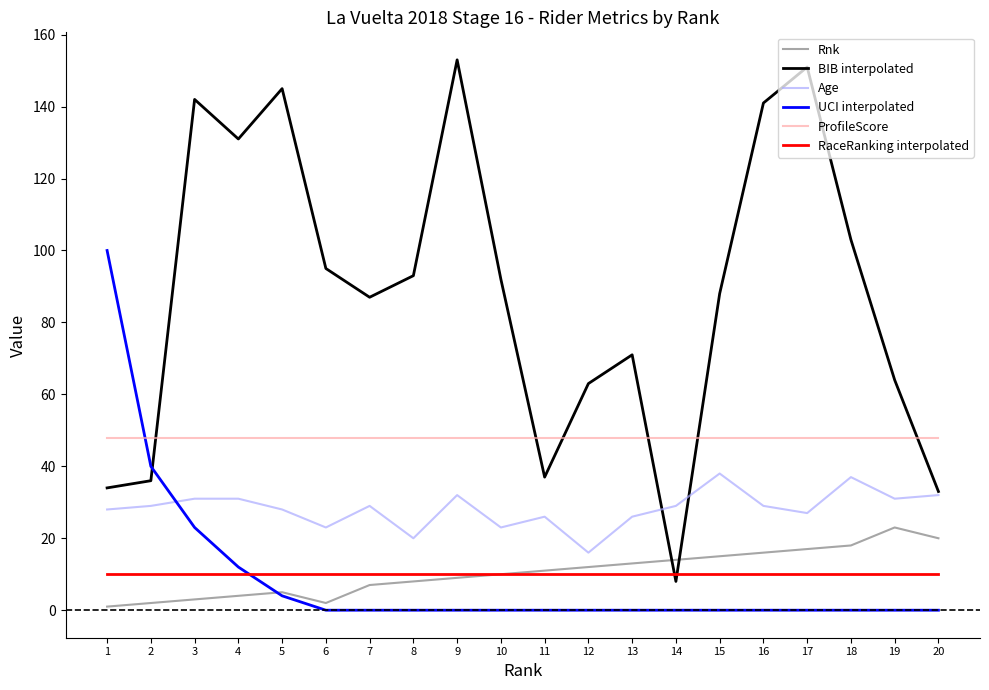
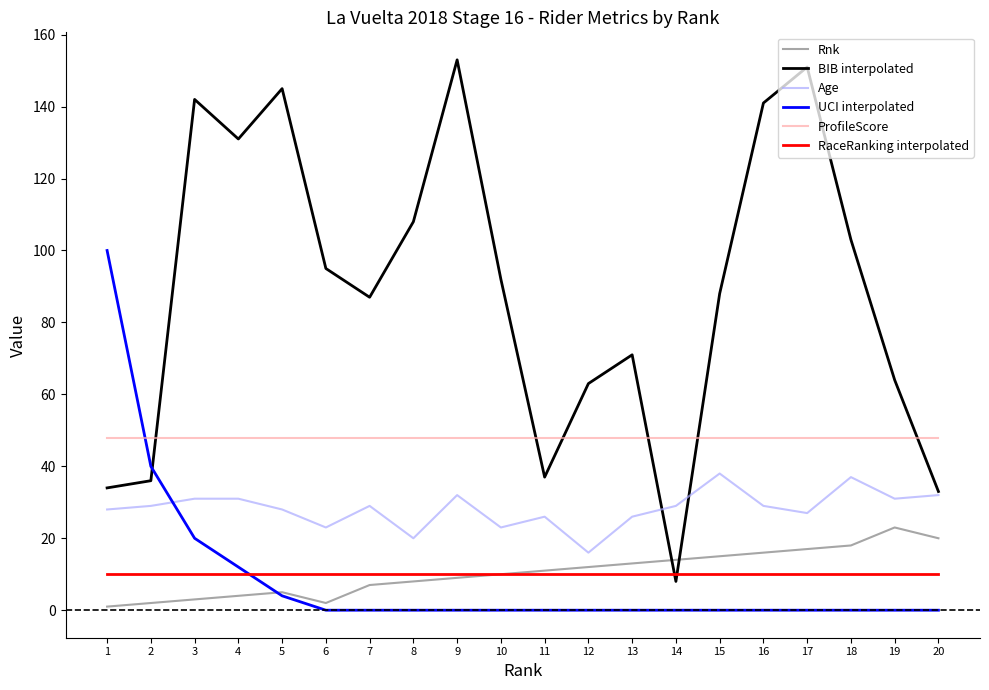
  {
    "Rnk": {
      "1": 1,
      "2": 2,
      "3": 3,
      "4": 4,
      "5": 5,
      "6": 2,
      "7": 7,
      "8": 8,
      "9": 9,
      "11": 11,
      "12": 12,
      "13": 13,
      "14": 14,
      "15": 15,
      "16": 16,
      "17": 17,
      "18": 18,
      "19": 23,
      "20": 20
    },
    "BIB interpolated": {
      "1": 34,
      "2": 36,
      "3": 142,
      "4": 131,
      "5": 145,
      "6": 95,
      "7": 87,
-     "8": 93,
+     "8": 108,
      "9": 153,
      "10": 92,
      "11": 37,
      "12": 63,
      "13": 71,
      "14": 8,
      "15": 88,
      "16": 141,
      "18": 103,
      "19": 64,
      "20": 33
    },
    "Age": {
      "1": 28,
      "2": 29,
      "3": 31,
      "4": 31,
      "5": 28,
      "6": 23,
      "7": 29,
      "8": 20,
      "9": 32,
      "10": 23,
      "11": 26,
      "12": 16,
      "13": 26,
      "14": 29,
      "15": 38,
      "16": 29,
      "17": 27,
      "18": 37,
      "19": 31,
      "20": 32
    },
    "UCI interpolated": {
      "1": 100,
      "2": 40,
-     "3": 23,
+     "3": 20,
      "4": 12,
      "5": 4,
      "6": 0,
      "7": 0,
      "8": 0,
      "9": 0,
      "10": 0,
      "11": 0,
      "12": 0,
      "13": 0,
      "14": 0,
      "15": 0,
      "16": 0,
      "17": 0,
      "18": 0,
      "19": 0,
      "20": 0
    },
    "ProfileScore": {
      "1": 48,
      "2": 48,
      "3": 48,
      "4": 48,
      "5": 48,
      "6": 48,
      "7": 48,
      "8": 48,
      "9": 48,
      "10": 48,
      "11": 48,
      "12": 48,
      "13": 48,
      "14": 48,
      "15": 48,
      "16": 48,
      "17": 48,
      "18": 48,
      "19": 48,
      "20": 48
    },
    "RaceRanking interpolated": {
      "1": 10,
      "2": 10,
      "3": 10,
      "4": 10,
      "5": 10,
      "6": 10,
      "7": 10,
      "8": 10,
      "9": 10,
      "11": 10,
      "12": 10,
      "13": 10,
      "14": 10,
      "15": 10,
      "16": 10,
      "17": 10,
      "18": 10,
      "19": 10,
      "20": 10
    }
  }
